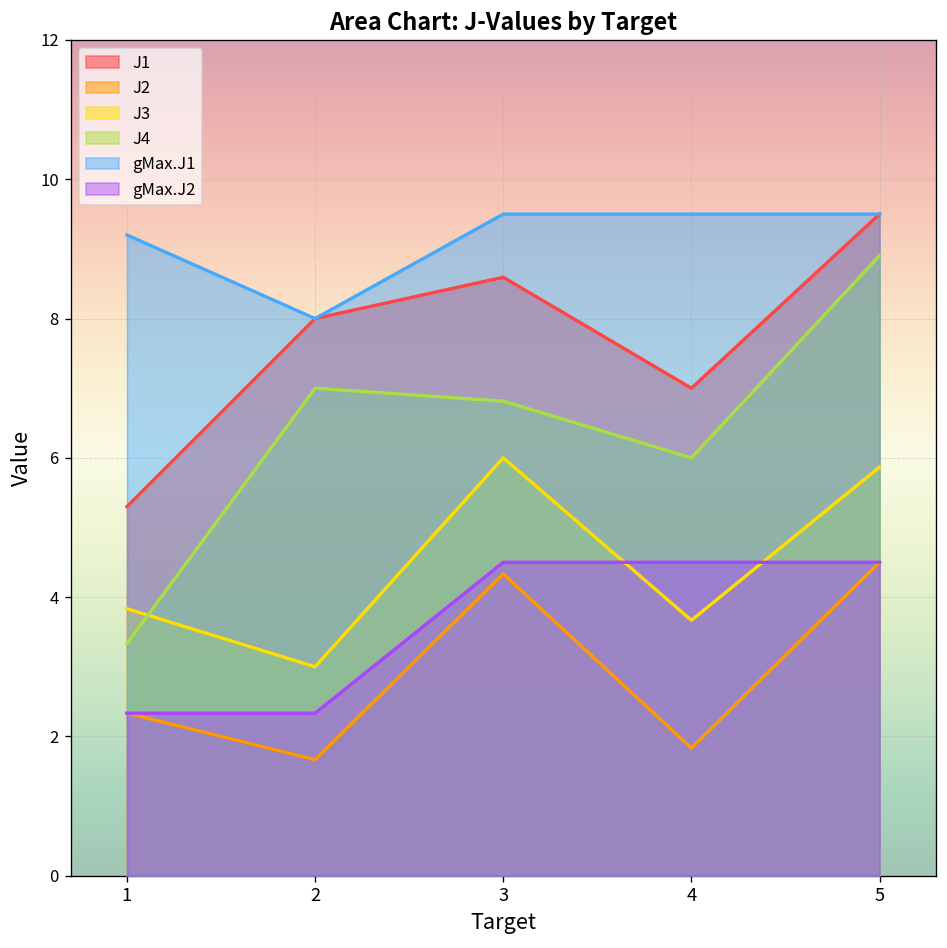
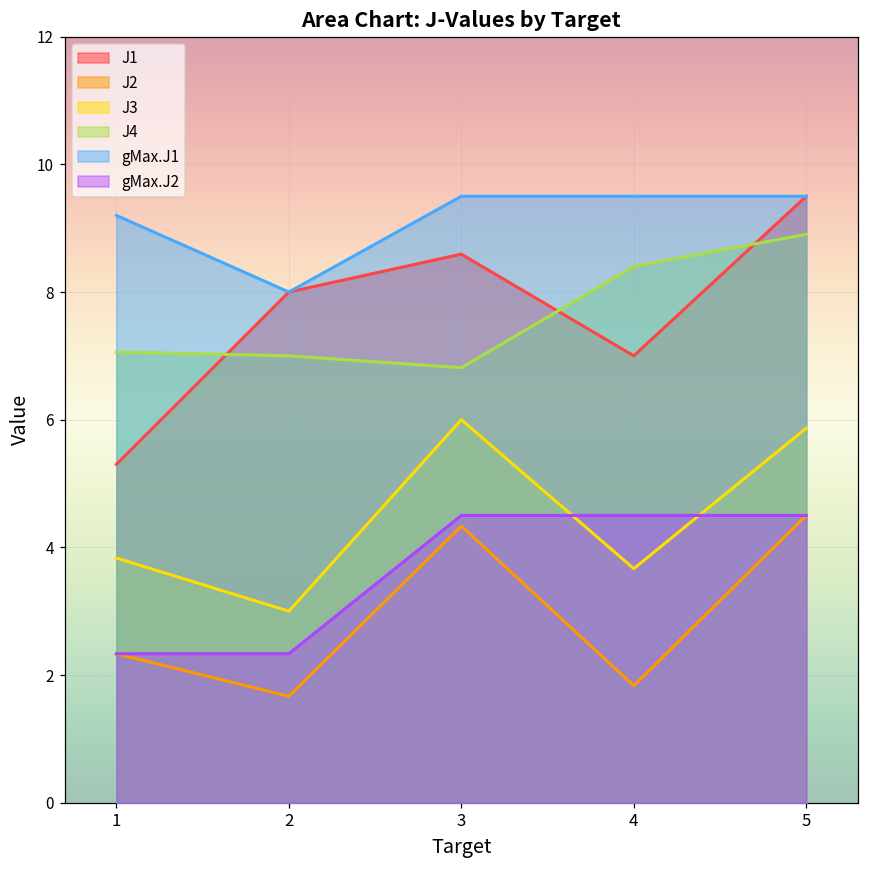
  {
    "J1": {
      "1": 5.3,
      "3": 8.6,
      "4": 7.0
    },
    "J4": {
-     "1": 3.3,
+     "1": 7.1,
      "2": 7.0,
      "3": 6.8,
-     "4": 6.0,
+     "4": 8.4,
      "5": 8.9
    },
    "gMax.J1": {
      "1": 9.2,
      "3": 9.5,
      "4": 9.5
    },
    "gMax.J2": {
      "2": 2.3,
      "3": 4.5,
      "4": 4.5
    }
  }
